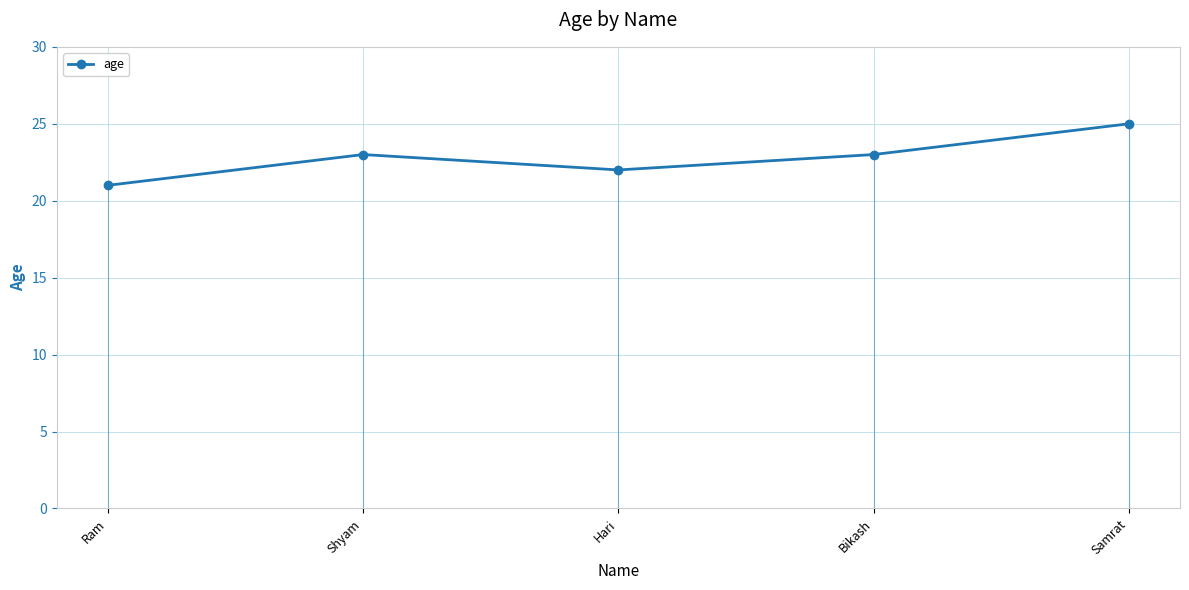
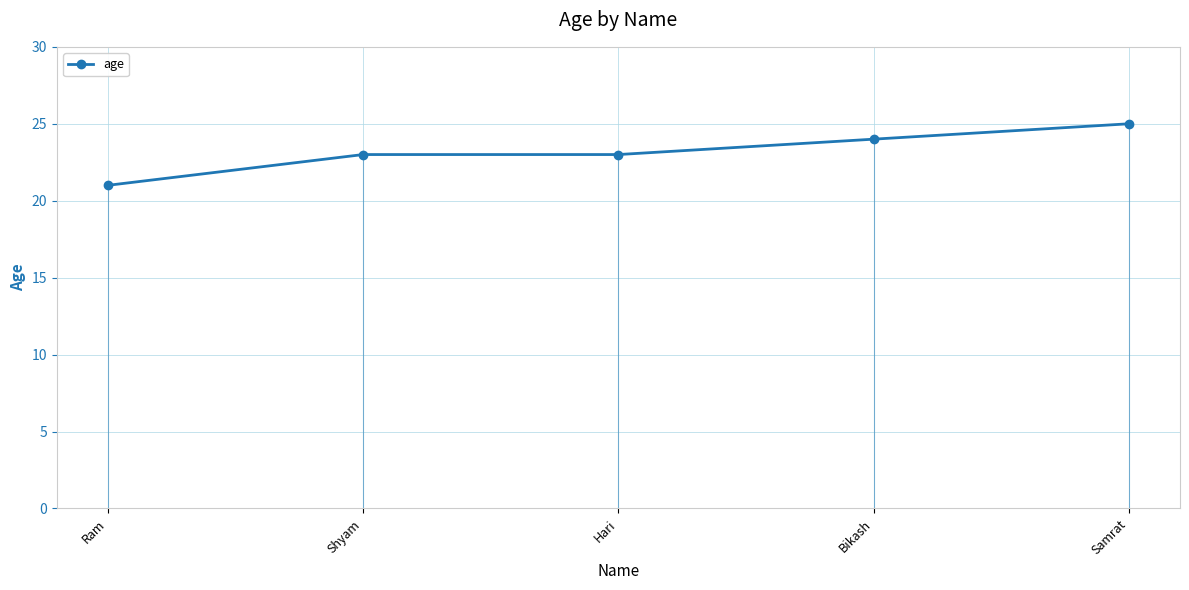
  {
    "Ram": 21,
    "Shyam": 23,
-   "Hari": 22,
-   "Bikash": 23,
+   "Hari": 23,
+   "Bikash": 24,
    "Samrat": 25
  }
